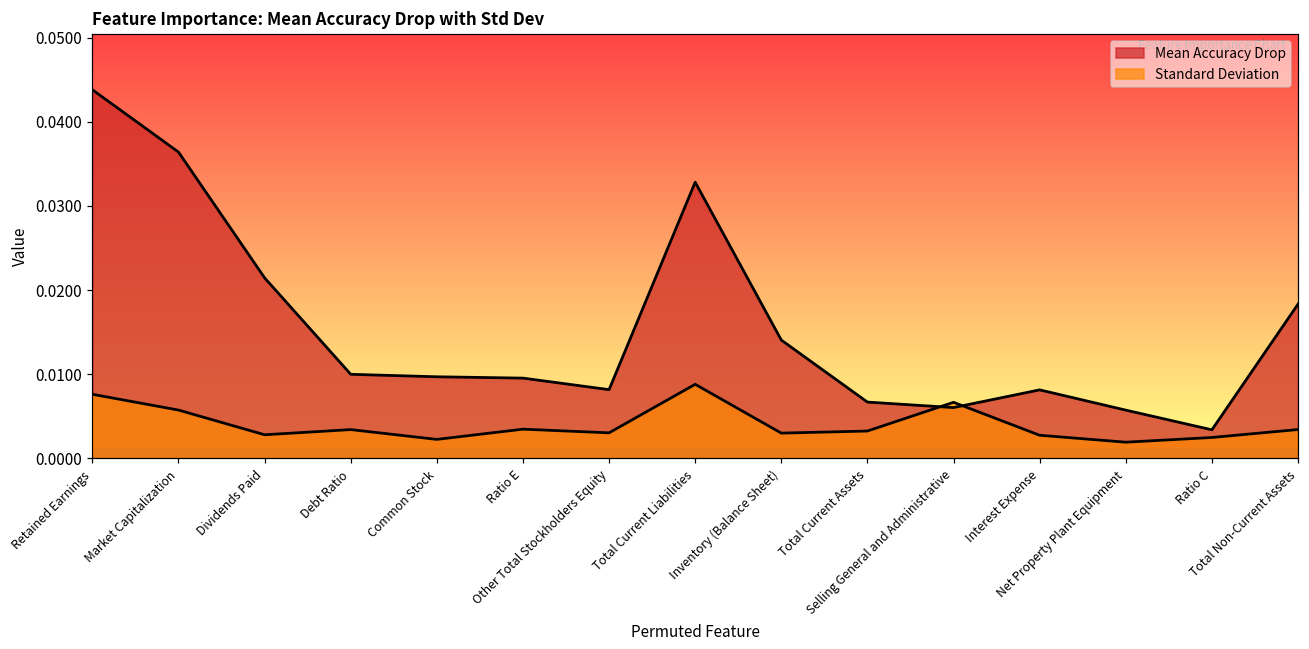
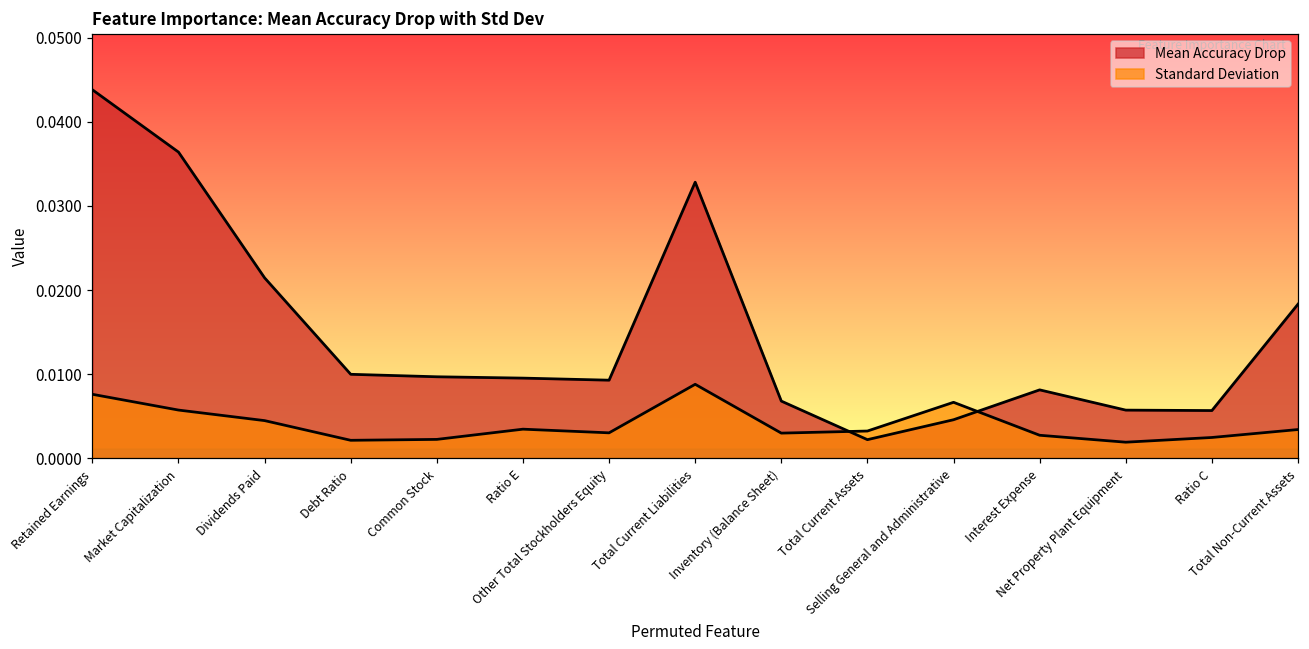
  {
    "Mean Accuracy Drop": {
      "Retained Earnings": 0.044,
      "Market Capitalization": 0.036,
      "Dividends Paid": 0.021,
      "Debt Ratio": 0.010,
      "Common Stock": 0.010,
      "Ratio E": 0.010,
-     "Other Total Stockholders Equity": 0.008,
+     "Other Total Stockholders Equity": 0.009,
      "Total Current Liabilities": 0.033,
-     "Inventory (Balance Sheet)": 0.014,
-     "Total Current Assets": 0.007,
-     "Selling General and Administrative": 0.006,
+     "Inventory (Balance Sheet)": 0.007,
+     "Total Current Assets": 0.002,
+     "Selling General and Administrative": 0.005,
      "Interest Expense": 0.008,
      "Net Property Plant Equipment": 0.006,
-     "Ratio C": 0.003,
+     "Ratio C": 0.006,
      "Total Non-Current Assets": 0.018
    },
    "Standard Deviation": {
      "Retained Earnings": 0.008,
      "Market Capitalization": 0.006,
-     "Dividends Paid": 0.003,
-     "Debt Ratio": 0.003,
+     "Dividends Paid": 0.004,
+     "Debt Ratio": 0.002,
      "Common Stock": 0.002,
      "Ratio E": 0.003,
      "Other Total Stockholders Equity": 0.003,
      "Total Current Liabilities": 0.009,
      "Inventory (Balance Sheet)": 0.003,
      "Total Current Assets": 0.003,
      "Selling General and Administrative": 0.007,
      "Interest Expense": 0.003,
      "Net Property Plant Equipment": 0.002,
      "Ratio C": 0.002,
      "Total Non-Current Assets": 0.003
    }
  }
